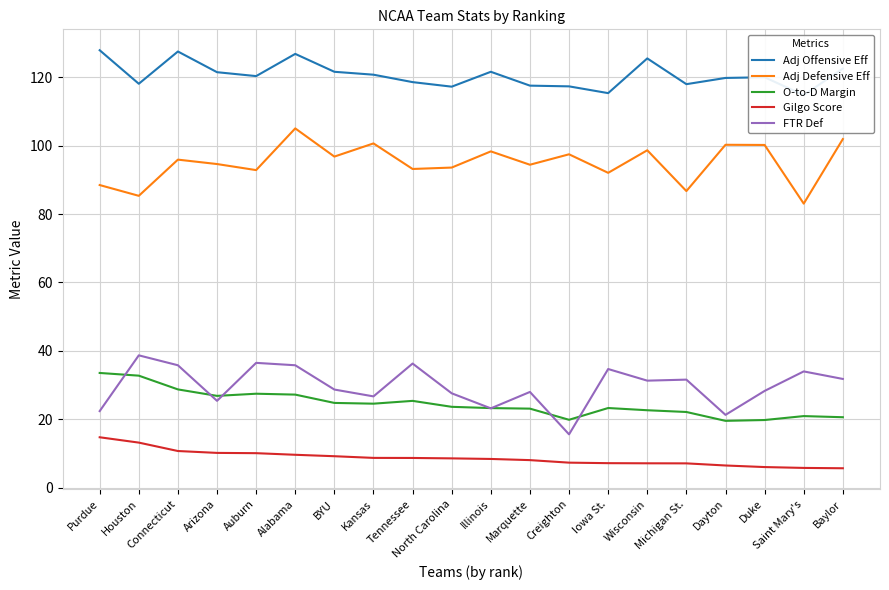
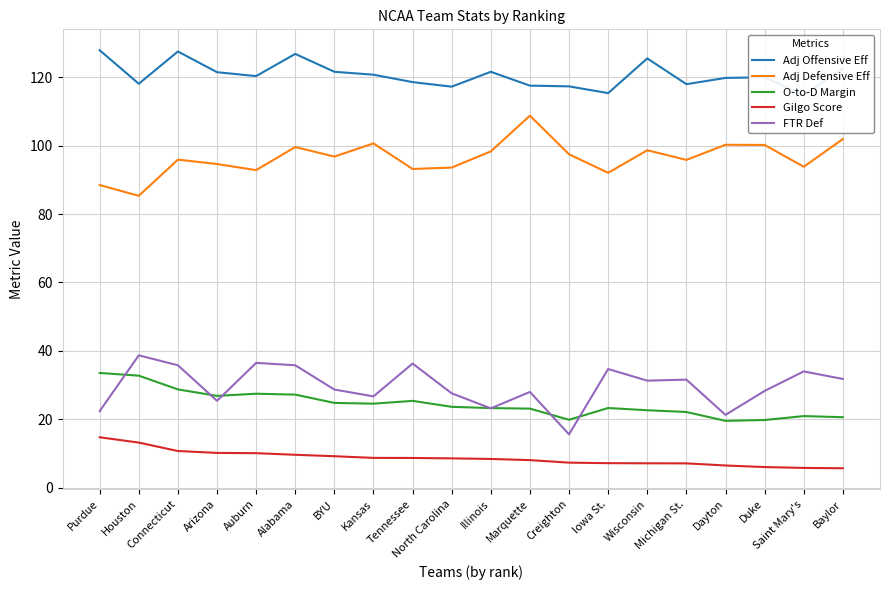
  {
    "Adj Offensive Eff": {
      "Purdue": 128,
      "Houston": 118,
      "Connecticut": 128,
      "Arizona": 121,
      "Auburn": 120,
      "Alabama": 127,
      "BYU": 122,
      "Kansas": 121,
      "Tennessee": 119,
      "North Carolina": 117,
      "Illinois": 122,
      "Marquette": 118,
      "Creighton": 117,
      "Iowa St.": 115,
      "Wisconsin": 126,
      "Michigan St.": 118,
      "Dayton": 120
    },
    "Adj Defensive Eff": {
      "Purdue": 88,
      "Houston": 85,
      "Connecticut": 96,
      "Arizona": 95,
      "Auburn": 93,
-     "Alabama": 105,
+     "Alabama": 100,
      "BYU": 97,
      "Kansas": 101,
      "Tennessee": 93,
      "North Carolina": 94,
      "Illinois": 98,
-     "Marquette": 94,
+     "Marquette": 109,
      "Creighton": 97,
      "Iowa St.": 92,
      "Wisconsin": 99,
-     "Michigan St.": 87,
+     "Michigan St.": 96,
      "Dayton": 100,
      "Duke": 100,
-     "Saint Mary's": 83,
+     "Saint Mary's": 94,
      "Baylor": 102
    },
    "O-to-D Margin": {
      "Purdue": 34,
      "Houston": 33,
      "Connecticut": 29,
      "Arizona": 27,
      "Auburn": 27,
      "Alabama": 27,
      "BYU": 25,
      "Kansas": 25,
      "Tennessee": 25,
      "North Carolina": 24,
      "Marquette": 23,
      "Creighton": 20,
      "Iowa St.": 23,
      "Wisconsin": 23,
      "Michigan St.": 22,
      "Dayton": 20,
      "Duke": 20,
      "Saint Mary's": 21,
      "Baylor": 21
    },
    "Gilgo Score": {
      "Purdue": 15,
      "Houston": 13,
      "Connecticut": 11,
      "Arizona": 10,
      "Auburn": 10,
      "Alabama": 10,
      "BYU": 9,
      "Kansas": 9,
      "Tennessee": 9,
      "North Carolina": 9,
      "Illinois": 8,
      "Marquette": 8,
      "Creighton": 7,
      "Iowa St.": 7,
      "Wisconsin": 7,
      "Michigan St.": 7,
      "Dayton": 7,
      "Duke": 6,
      "Saint Mary's": 6,
      "Baylor": 6
    },
    "FTR Def": {
      "Purdue": 22,
      "Houston": 39,
      "Connecticut": 36,
      "Arizona": 25,
      "Auburn": 37,
      "Alabama": 36,
      "BYU": 29,
      "Kansas": 27,
      "Tennessee": 36,
      "North Carolina": 28,
      "Marquette": 28,
      "Creighton": 16,
      "Iowa St.": 35,
      "Wisconsin": 31,
      "Michigan St.": 32,
      "Dayton": 21,
      "Duke": 28,
      "Saint Mary's": 34,
      "Baylor": 32
    }
  }
